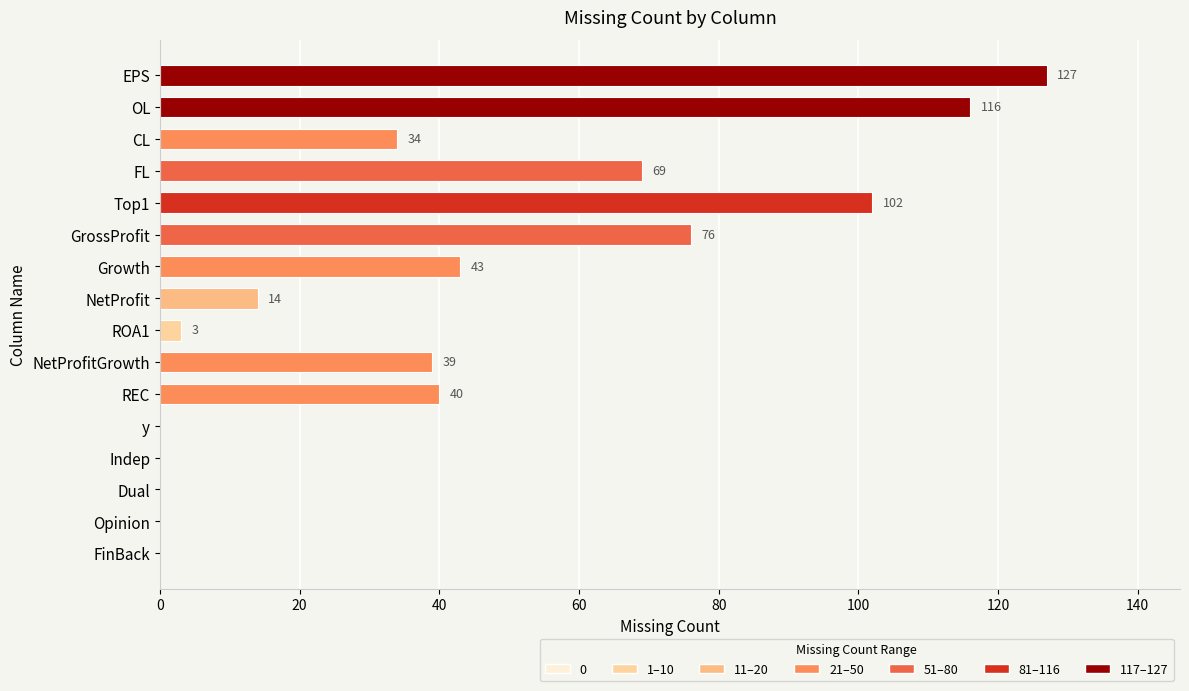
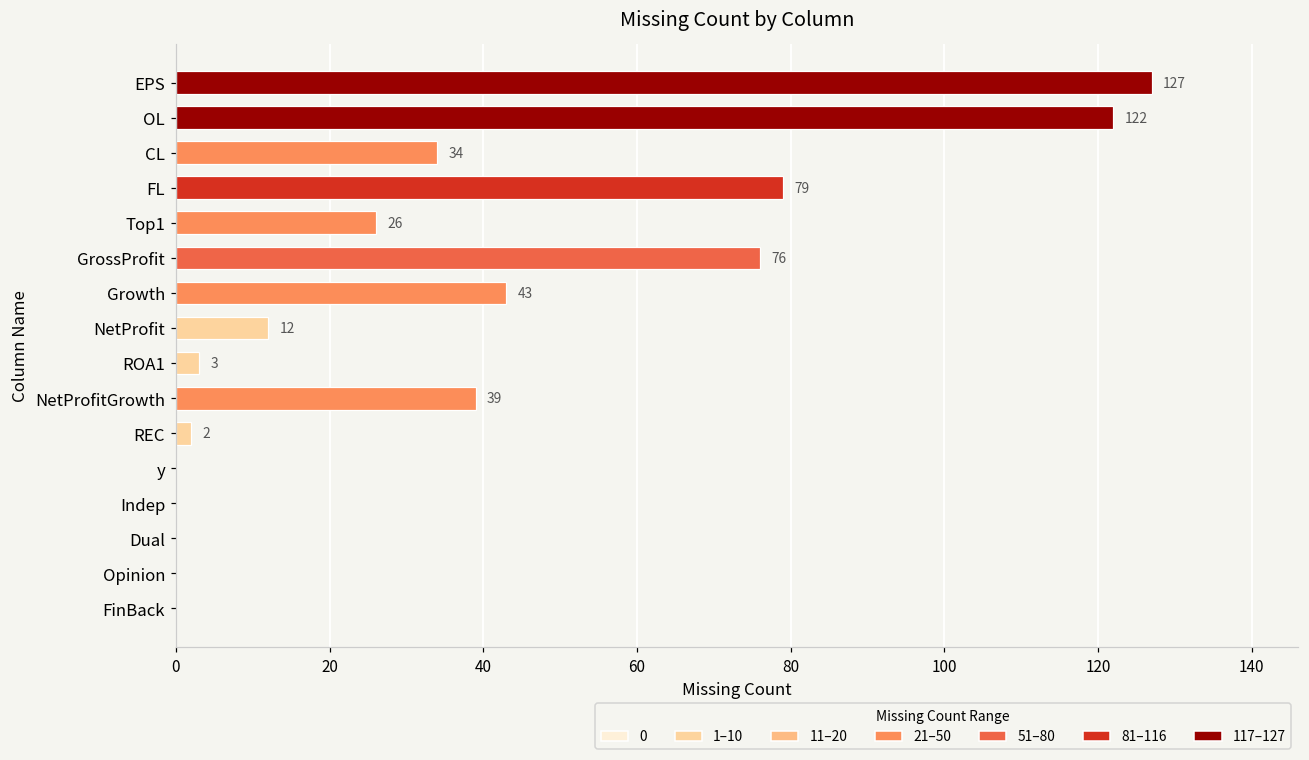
  {
    "EPS": 127,
-   "OL": 116,
+   "OL": 122,
    "CL": 34,
-   "FL": 69,
-   "Top1": 102,
+   "FL": 79,
+   "Top1": 26,
    "GrossProfit": 76,
    "Growth": 43,
-   "NetProfit": 14,
+   "NetProfit": 12,
    "ROA1": 3,
    "NetProfitGrowth": 39,
-   "REC": 40
+   "REC": 2
  }
